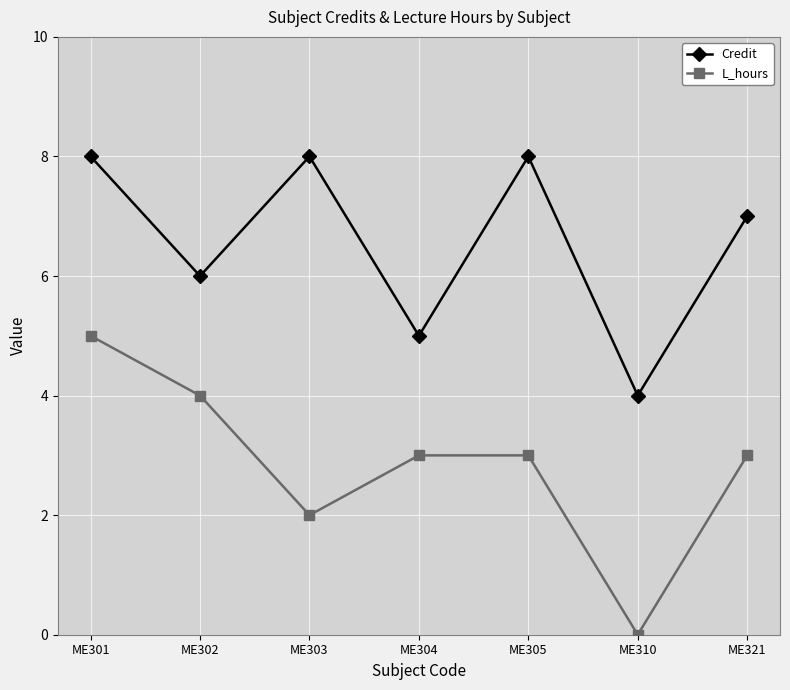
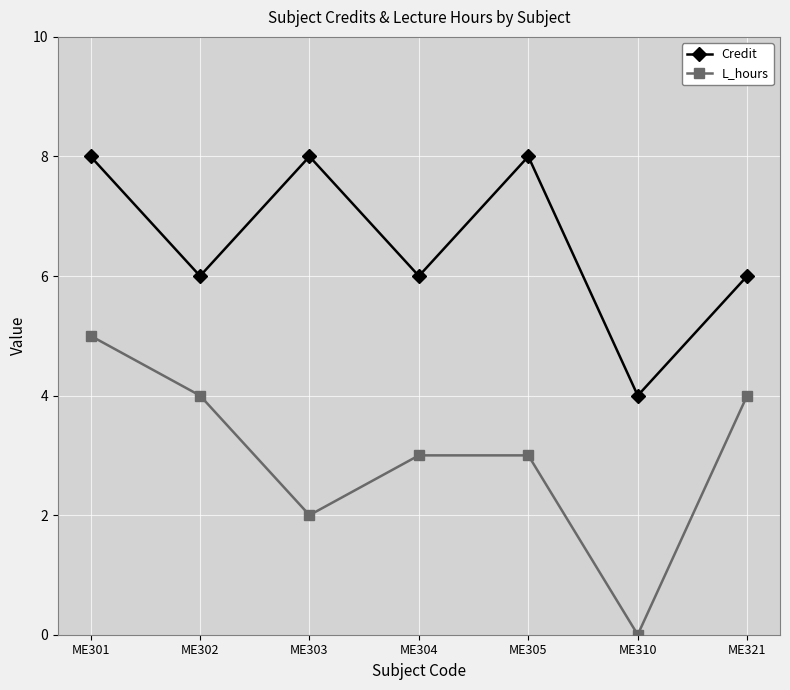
  {
    "Credit": {
      "ME301": 8,
      "ME302": 6,
      "ME303": 8,
-     "ME304": 5,
+     "ME304": 6,
      "ME305": 8,
      "ME310": 4,
-     "ME321": 7
+     "ME321": 6
    },
    "L_hours": {
      "ME301": 5,
      "ME302": 4,
      "ME303": 2,
      "ME304": 3,
      "ME305": 3,
      "ME310": 0,
-     "ME321": 3
+     "ME321": 4
    }
  }
